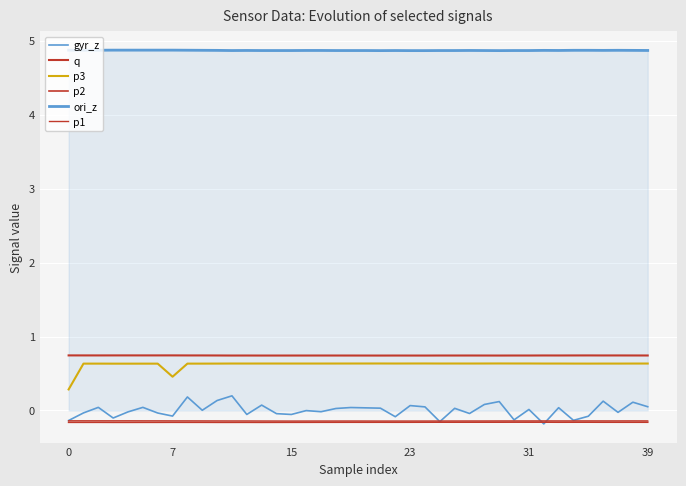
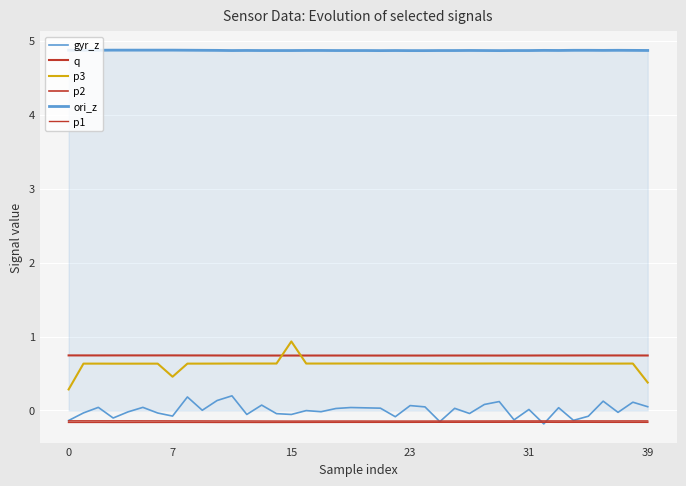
  {
    "p3": {
      "0": 0.3,
      "7": 0.5,
-     "15": 0.6,
+     "15": 0.9,
      "23": 0.6,
      "31": 0.6,
-     "39": 0.6
+     "39": 0.4
    }
  }
